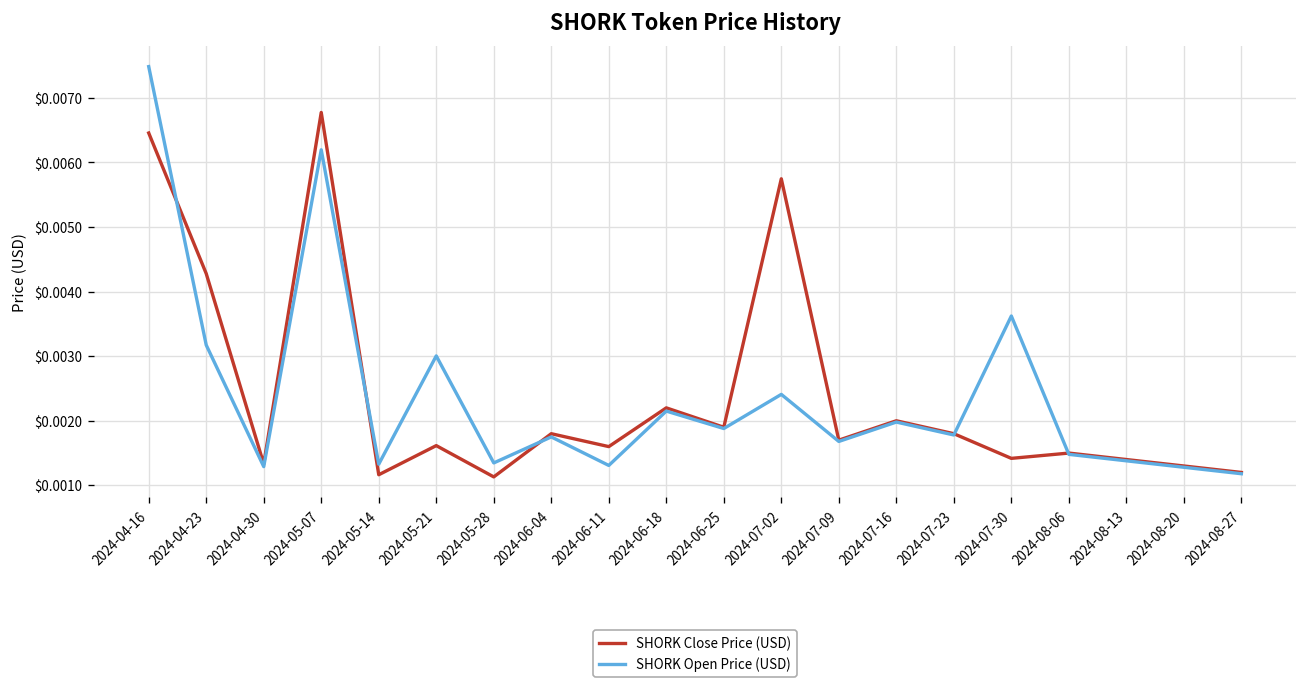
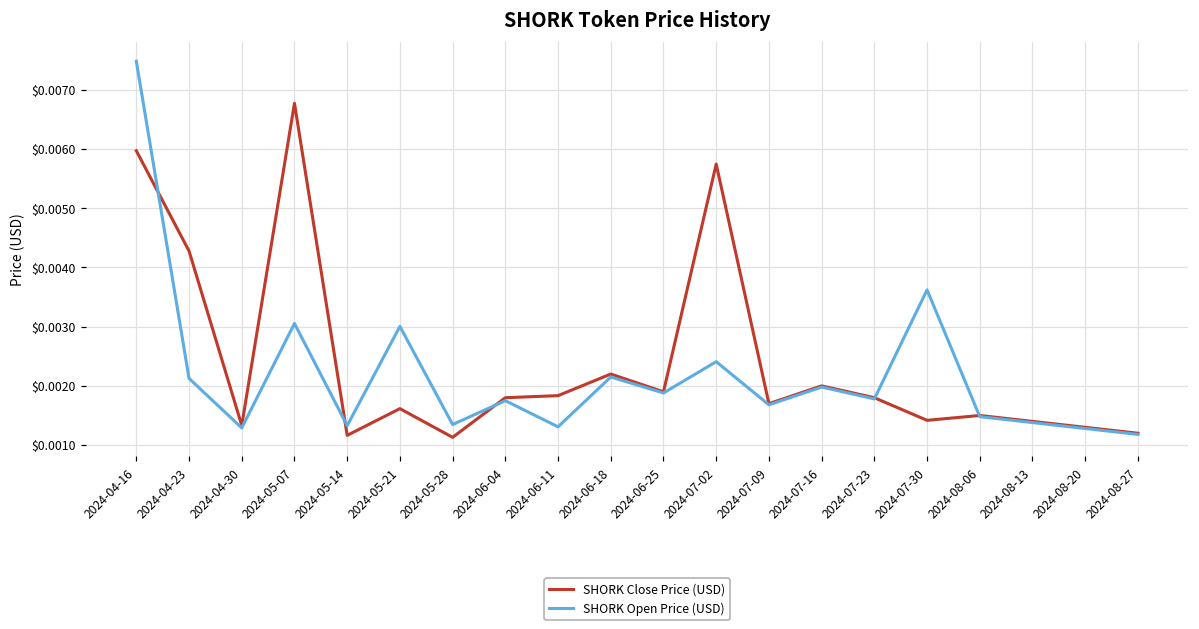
  {
    "SHORK Close Price (USD)": {
-     "2024-04-16": "$0.0065",
+     "2024-04-16": "$0.0060",
      "2024-04-23": "$0.0043",
      "2024-05-07": "$0.0068",
      "2024-05-14": "$0.0012",
      "2024-05-21": "$0.0016",
      "2024-05-28": "$0.0011",
      "2024-06-04": "$0.0018",
-     "2024-06-11": "$0.0016",
+     "2024-06-11": "$0.0018",
      "2024-06-18": "$0.0022",
      "2024-07-02": "$0.0057",
      "2024-07-30": "$0.0014"
    },
    "SHORK Open Price (USD)": {
      "2024-04-16": "$0.0075",
-     "2024-04-23": "$0.0032",
-     "2024-05-07": "$0.0062",
+     "2024-04-23": "$0.0021",
+     "2024-05-07": "$0.0031",
      "2024-05-14": "$0.0013",
      "2024-05-21": "$0.0030",
      "2024-05-28": "$0.0013",
      "2024-06-04": "$0.0018",
      "2024-06-11": "$0.0013",
      "2024-06-18": "$0.0022",
      "2024-07-02": "$0.0024",
      "2024-07-30": "$0.0036"
    }
  }
